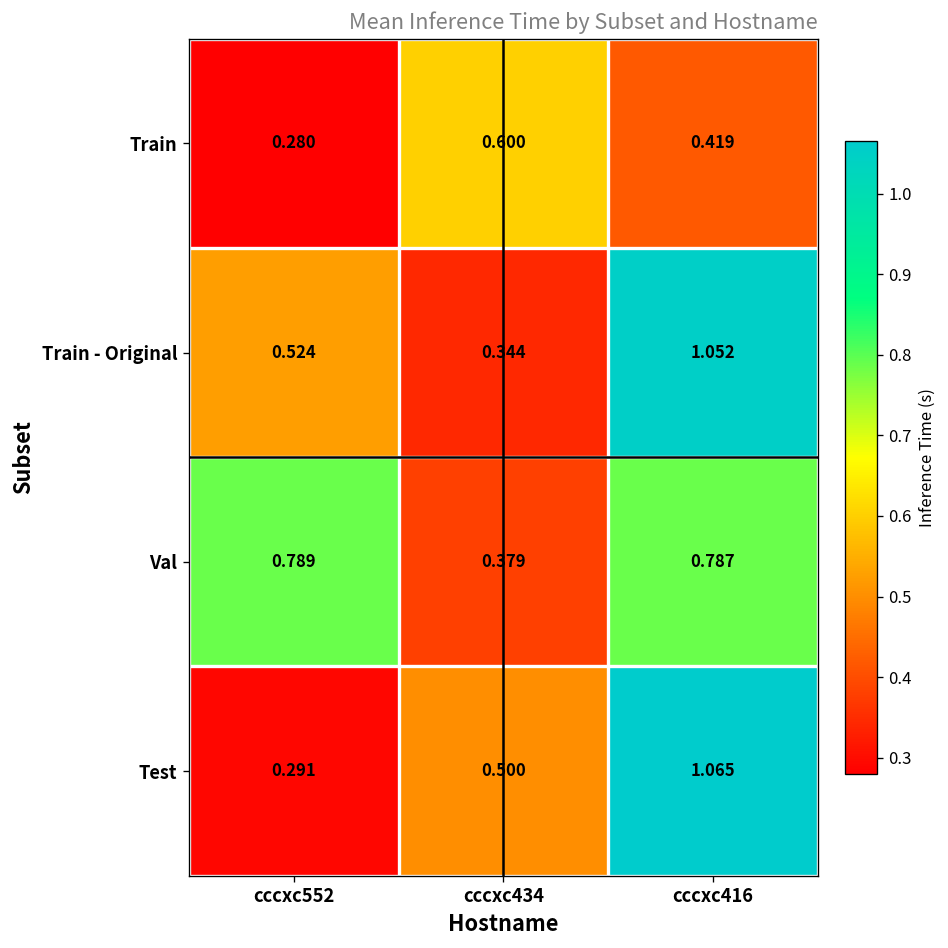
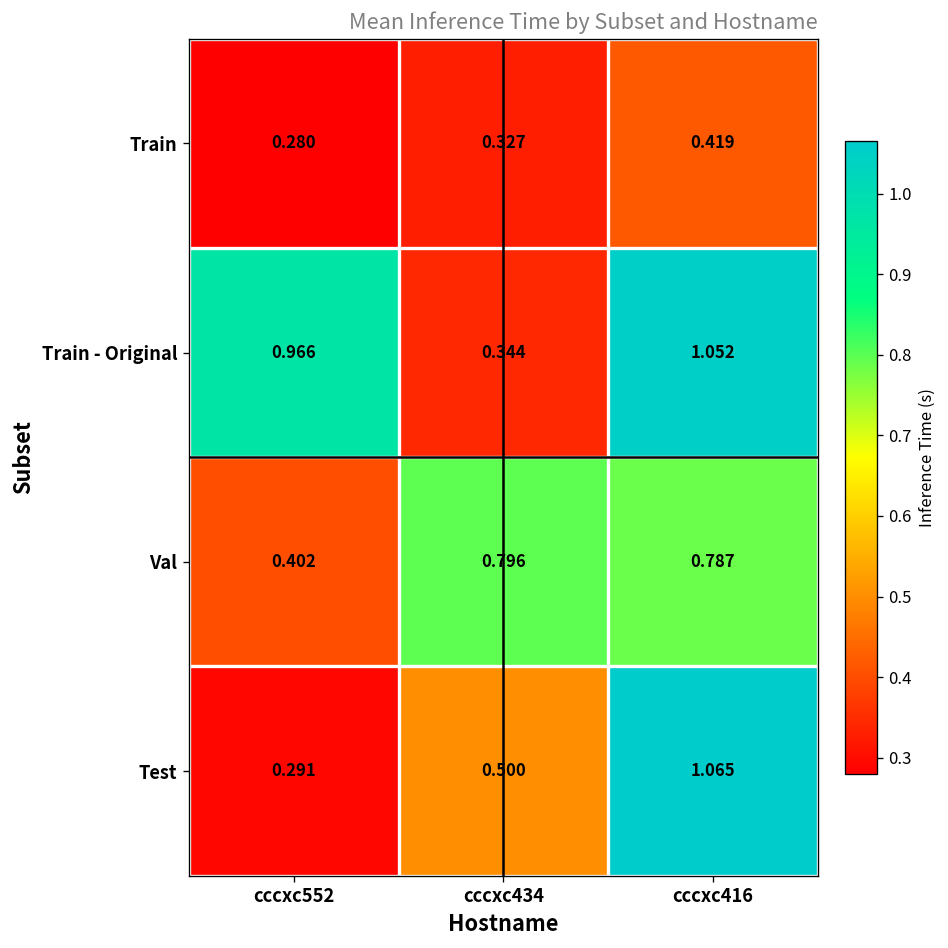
  {
    "Train": {
      "cccxc552": 0.280,
-     "cccxc434": 0.600,
+     "cccxc434": 0.327,
      "cccxc416": 0.419
    },
    "Train - Original": {
-     "cccxc552": 0.524,
+     "cccxc552": 0.966,
      "cccxc434": 0.344,
      "cccxc416": 1.052
    },
    "Val": {
-     "cccxc552": 0.789,
-     "cccxc434": 0.379,
+     "cccxc552": 0.402,
+     "cccxc434": 0.796,
      "cccxc416": 0.787
    },
    "Test": {
      "cccxc552": 0.291,
      "cccxc434": 0.500,
      "cccxc416": 1.065
    }
  }
